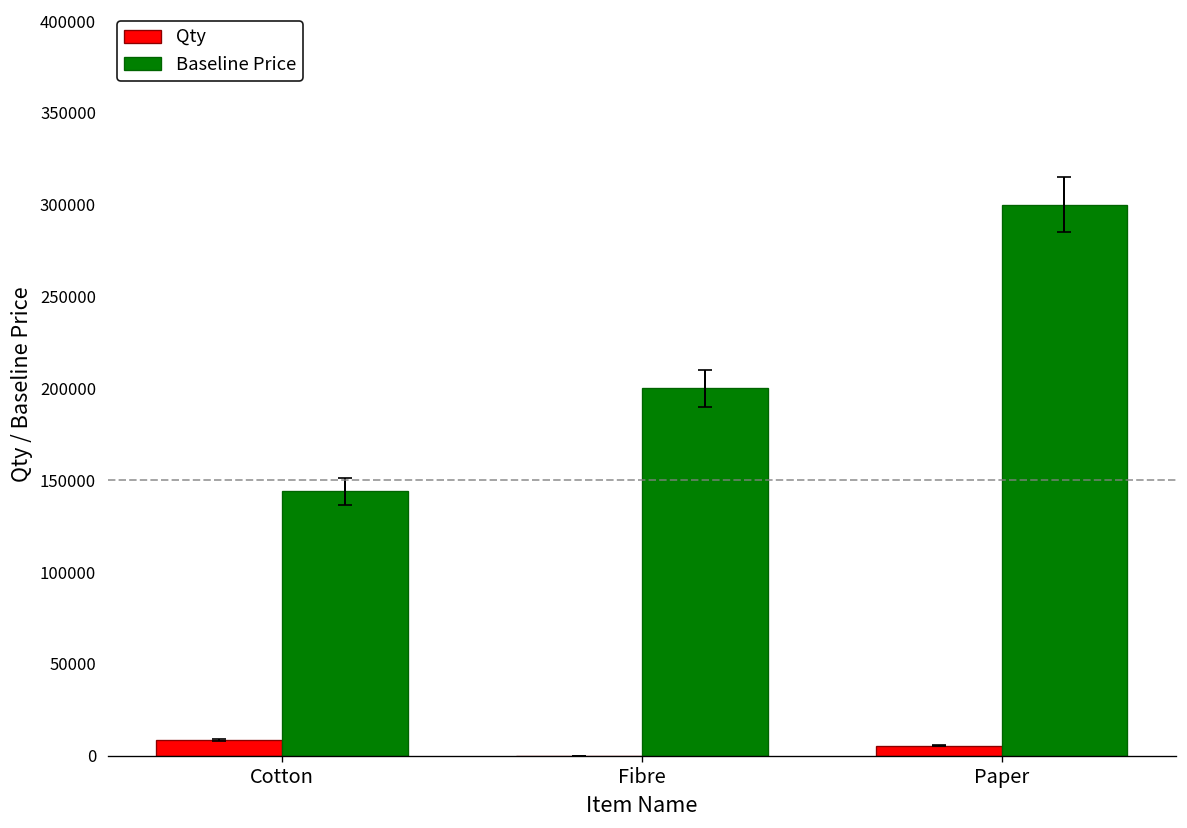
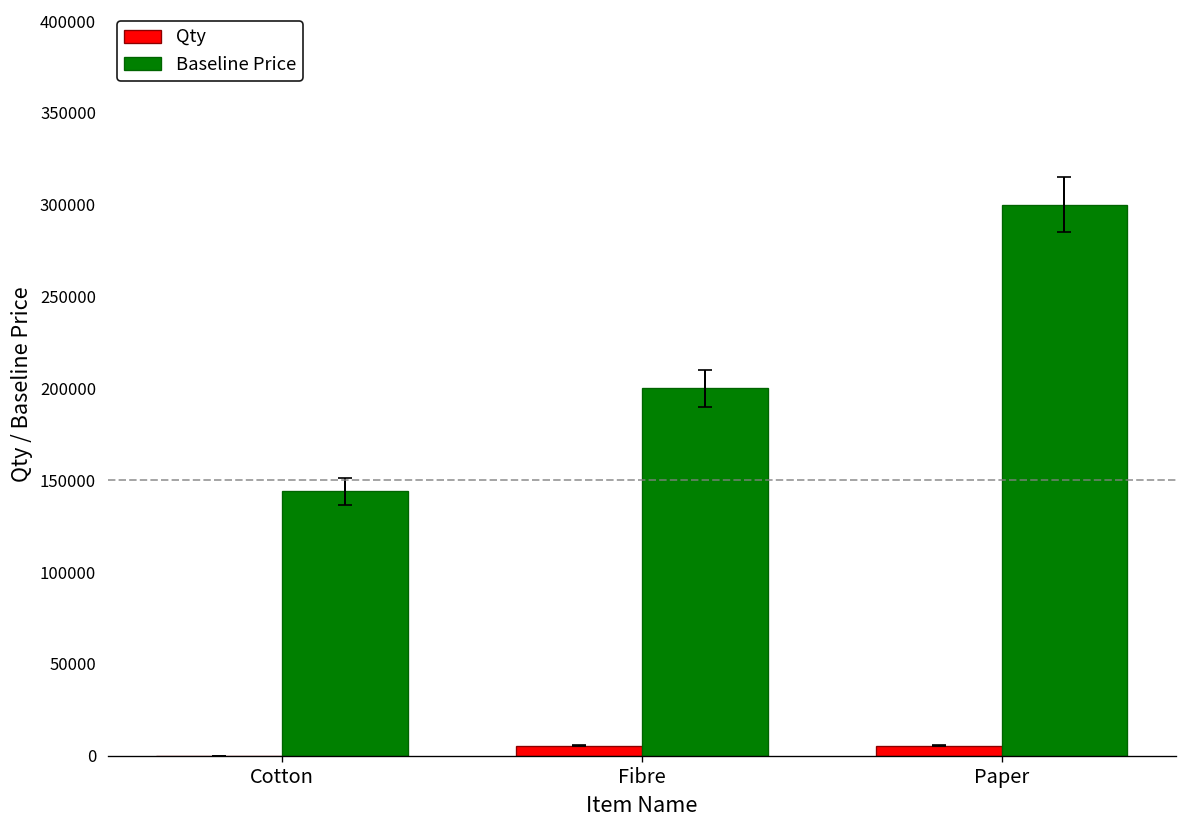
  {
    "Qty": {
-     "Cotton": 9000,
-     "Fibre": 0,
+     "Cotton": 0,
+     "Fibre": 5000,
      "Paper": 5000
    },
    "Baseline Price": {
      "Cotton": 144000,
      "Fibre": 200000,
      "Paper": 300000
    }
  }
